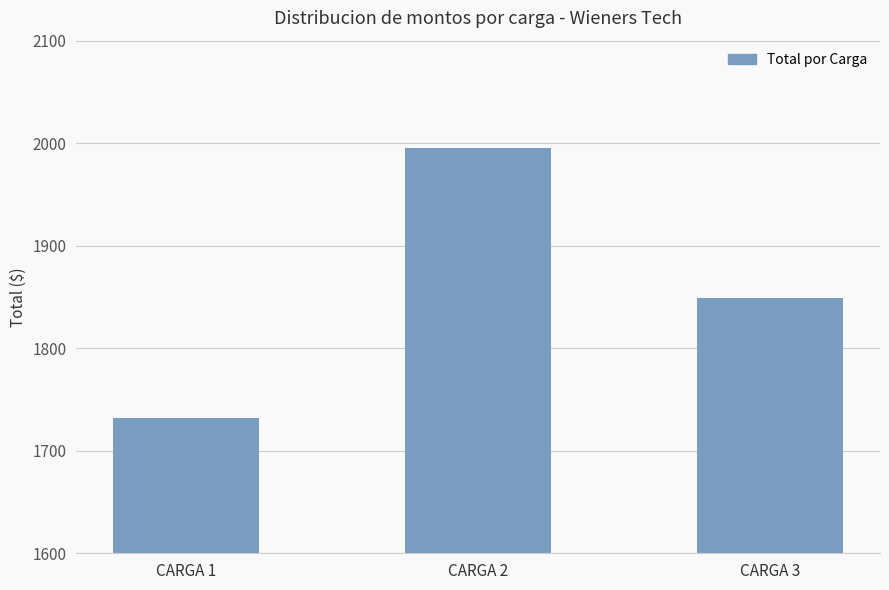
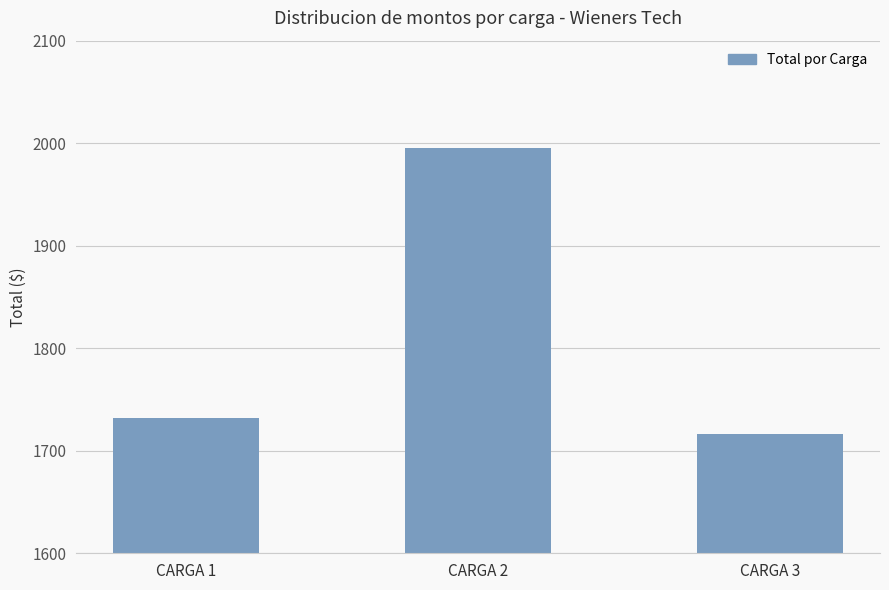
  {
    "CARGA 1": 1732,
    "CARGA 2": 1995,
-   "CARGA 3": 1849
+   "CARGA 3": 1716
  }
